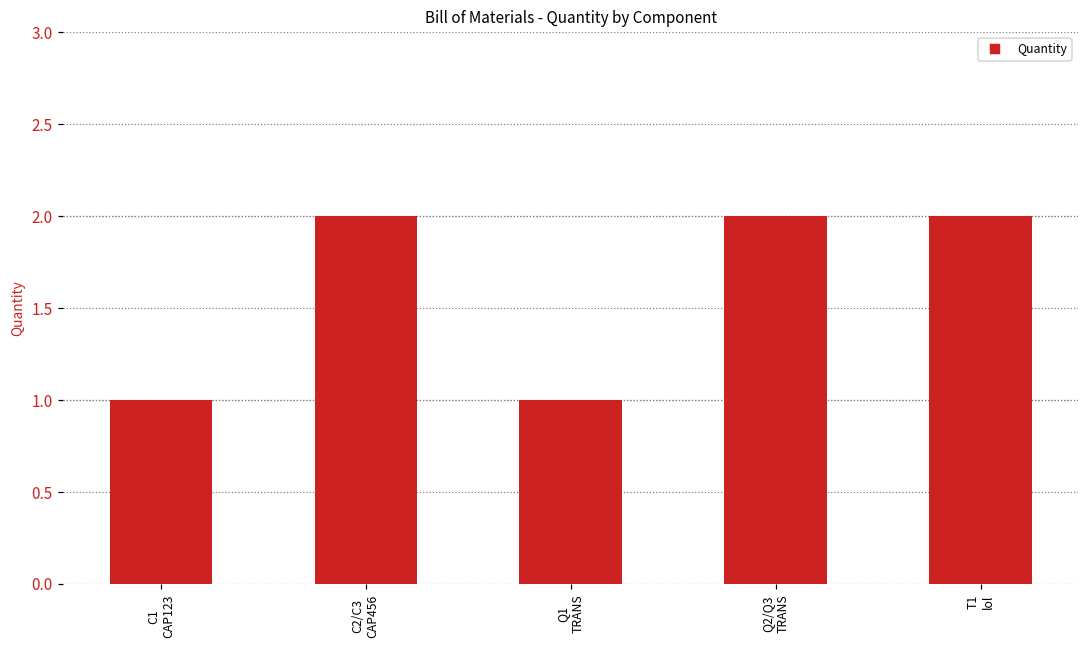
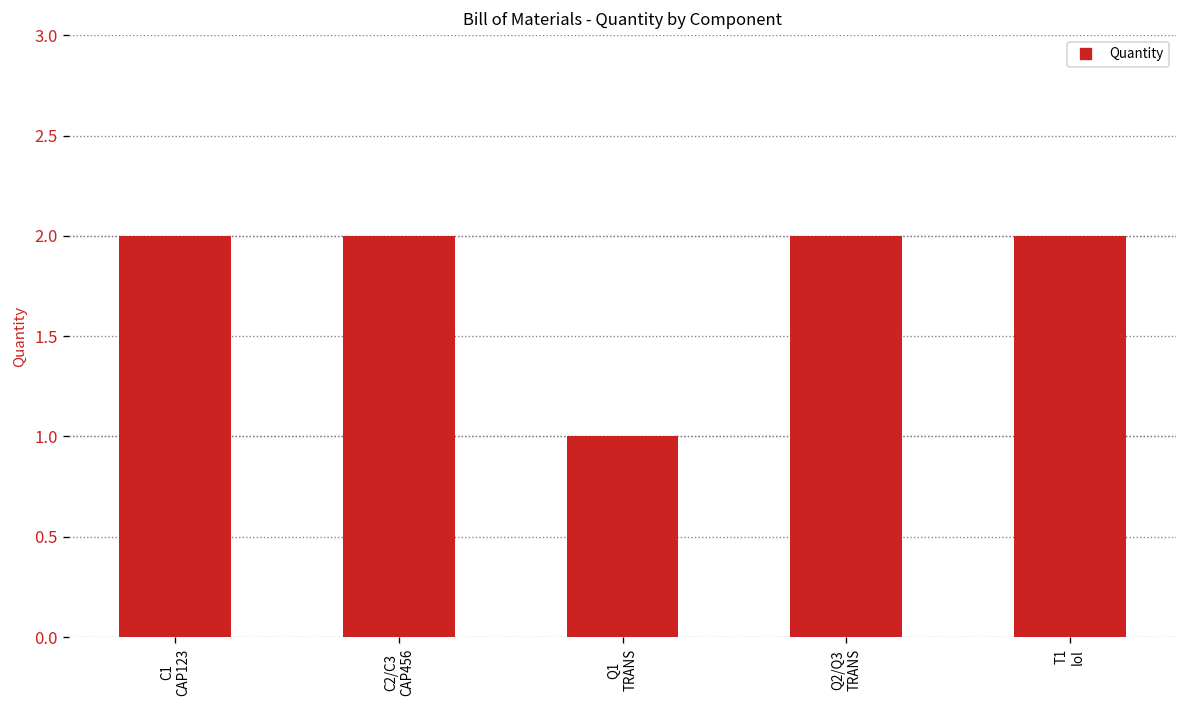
  {
-   "C1 CAP123": 1,
+   "C1 CAP123": 2,
    "C2/C3 CAP456": 2,
    "Q1 TRANS": 1,
    "Q2/Q3 TRANS": 2,
    "T1 lol": 2
  }
